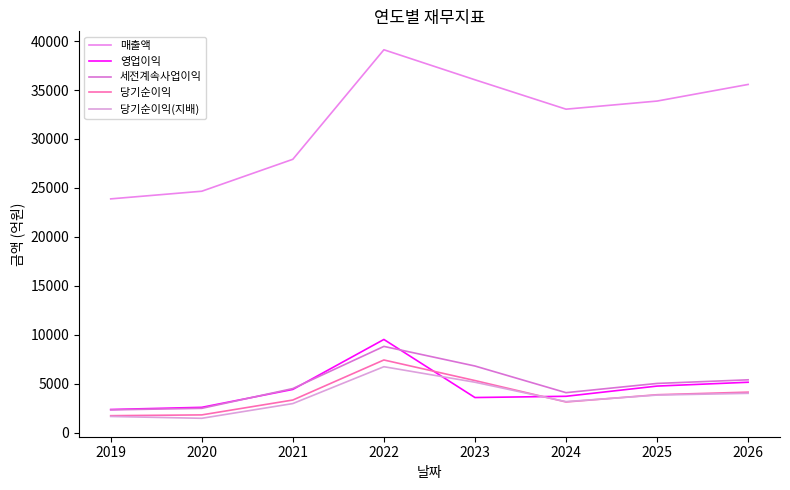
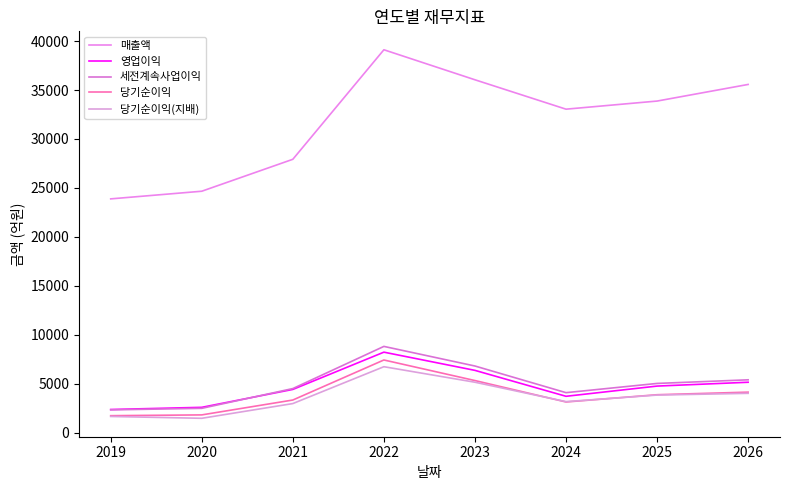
  {
    "영업이익": {
-     "2022": 10000,
-     "2023": 4000,
+     "2022": 8000,
+     "2023": 6000,
      "2024": 4000,
      "2025": 5000
    }
  }
